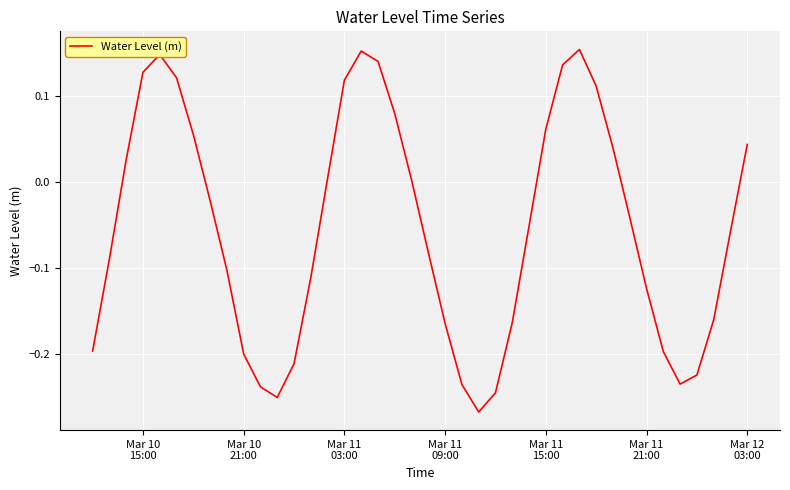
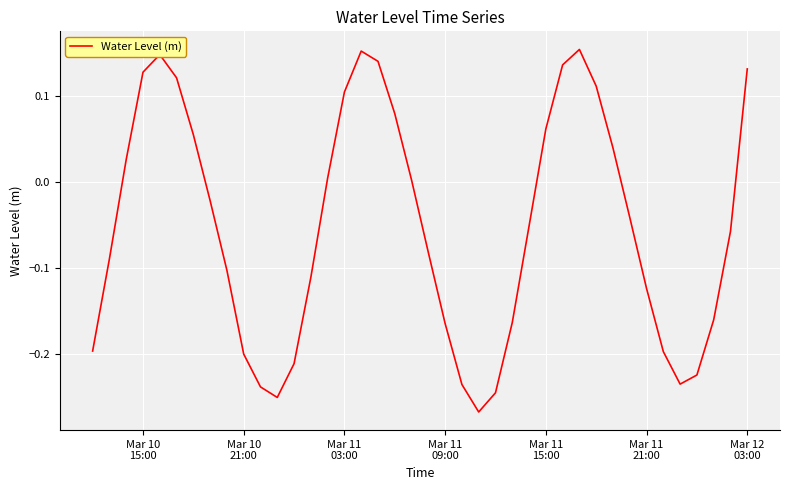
  {
    "Mar 10 15:00": 0.13,
    "Mar 10 21:00": -0.20,
-   "Mar 11 03:00": 0.12,
+   "Mar 11 03:00": 0.10,
    "Mar 11 09:00": -0.16,
    "Mar 11 15:00": 0.06,
    "Mar 11 21:00": -0.12,
-   "Mar 12 03:00": 0.04
+   "Mar 12 03:00": 0.13
  }
